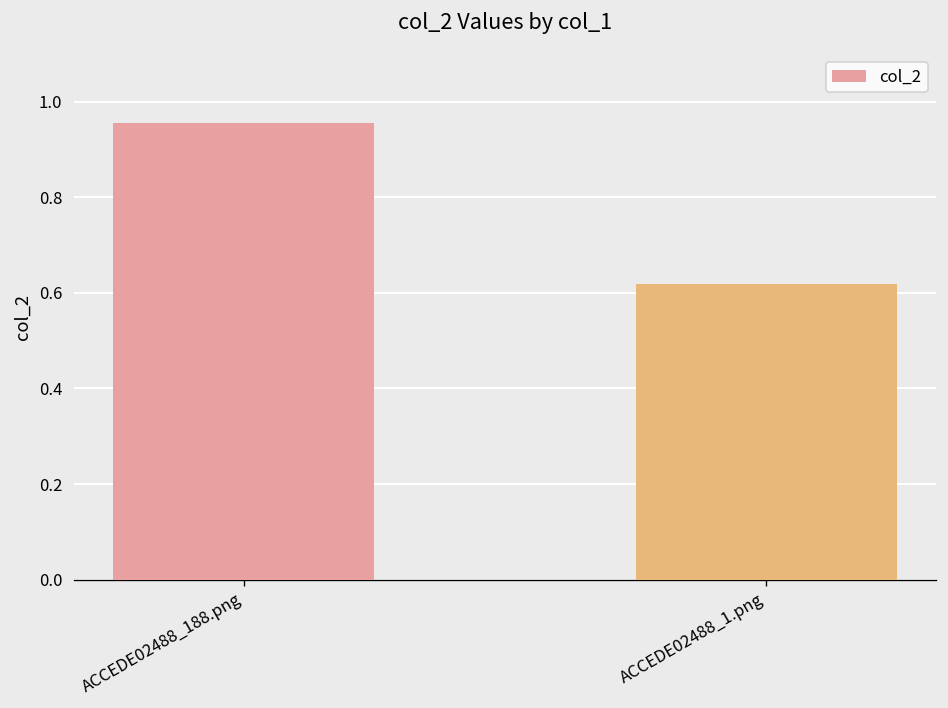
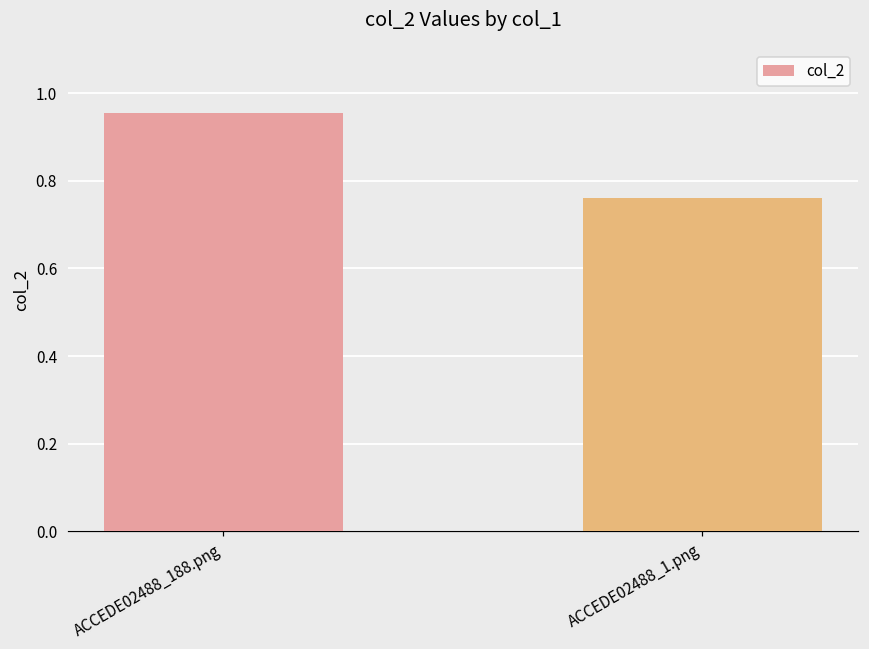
  {
    "ACCEDE02488_188.png": 0.95,
-   "ACCEDE02488_1.png": 0.62
+   "ACCEDE02488_1.png": 0.76
  }
